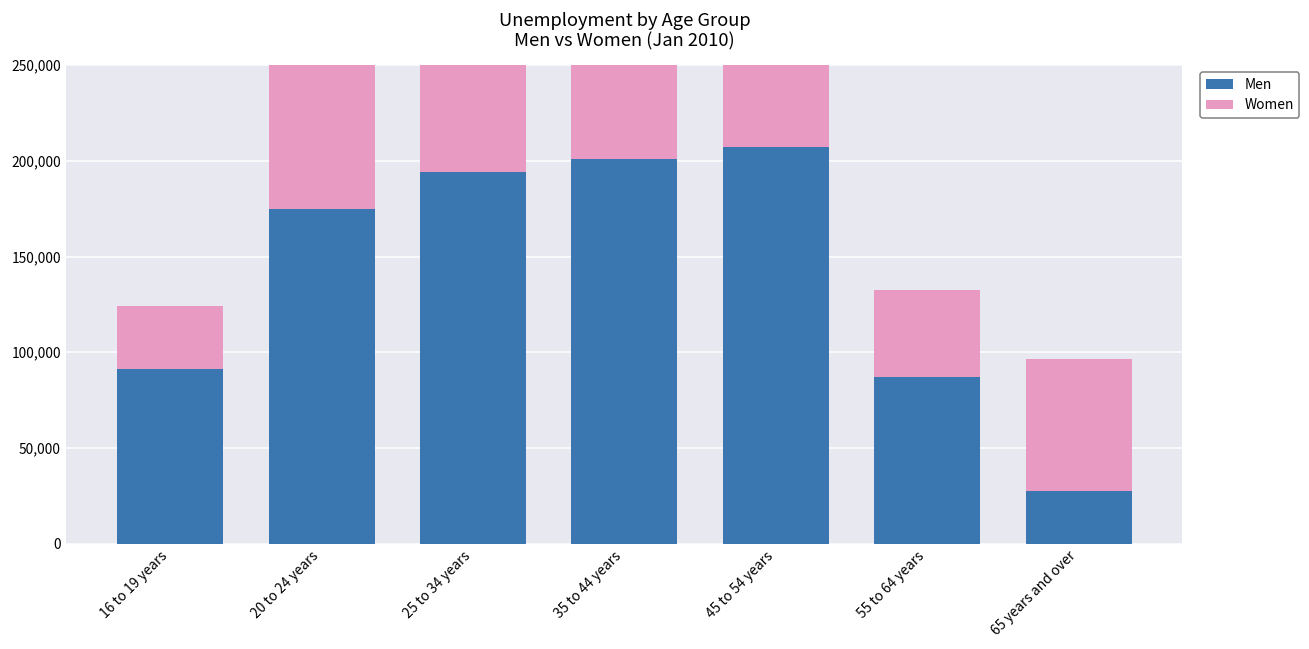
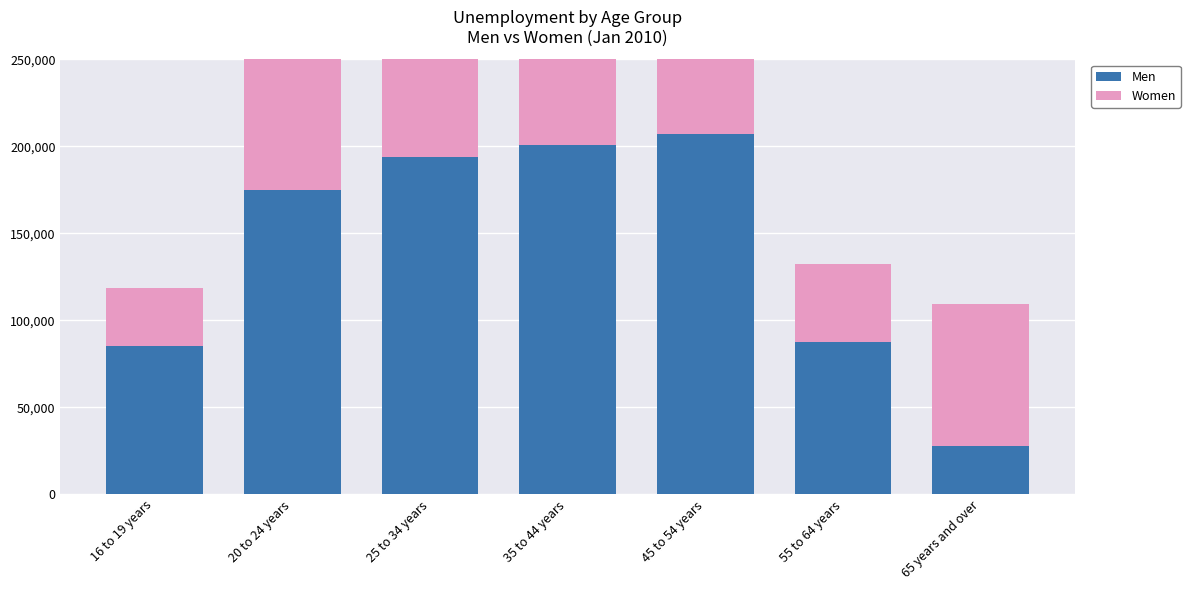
  {
    "Men": {
-     "16 to 19 years": "91,000",
+     "16 to 19 years": "85,000",
      "20 to 24 years": "175,000",
      "25 to 34 years": "194,000",
      "35 to 44 years": "201,000",
      "45 to 54 years": "207,000",
      "55 to 64 years": "87,000",
      "65 years and over": "28,000"
    },
    "Women": {
      "16 to 19 years": "33,000",
      "55 to 64 years": "45,000",
-     "65 years and over": "69,000"
+     "65 years and over": "82,000"
    }
  }
